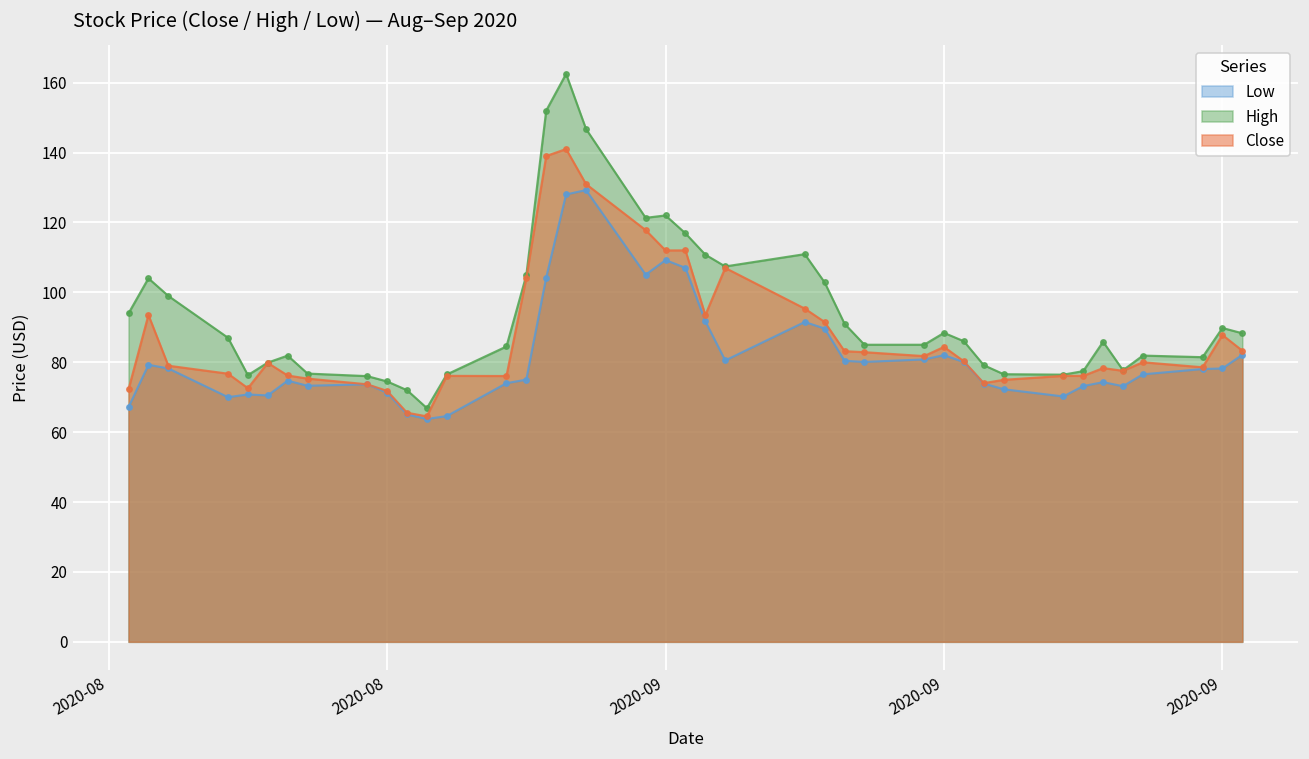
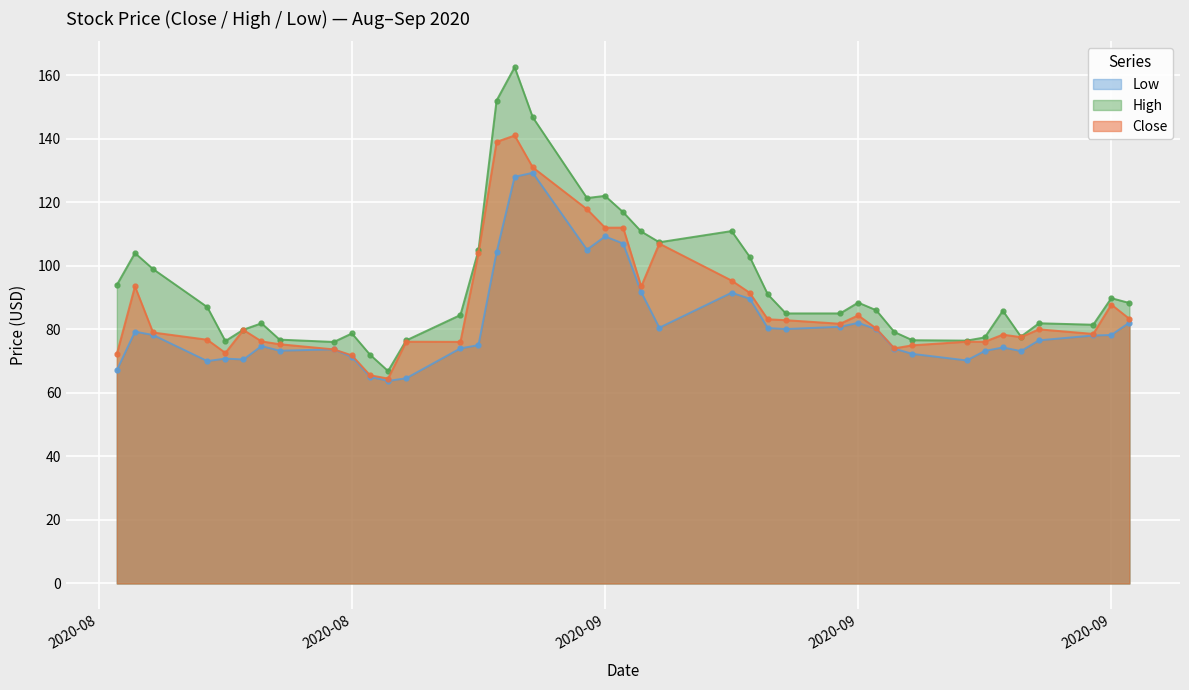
  {
    "High": {
-     "2020-08": 75
+     "2020-08": 79
    }
  }
